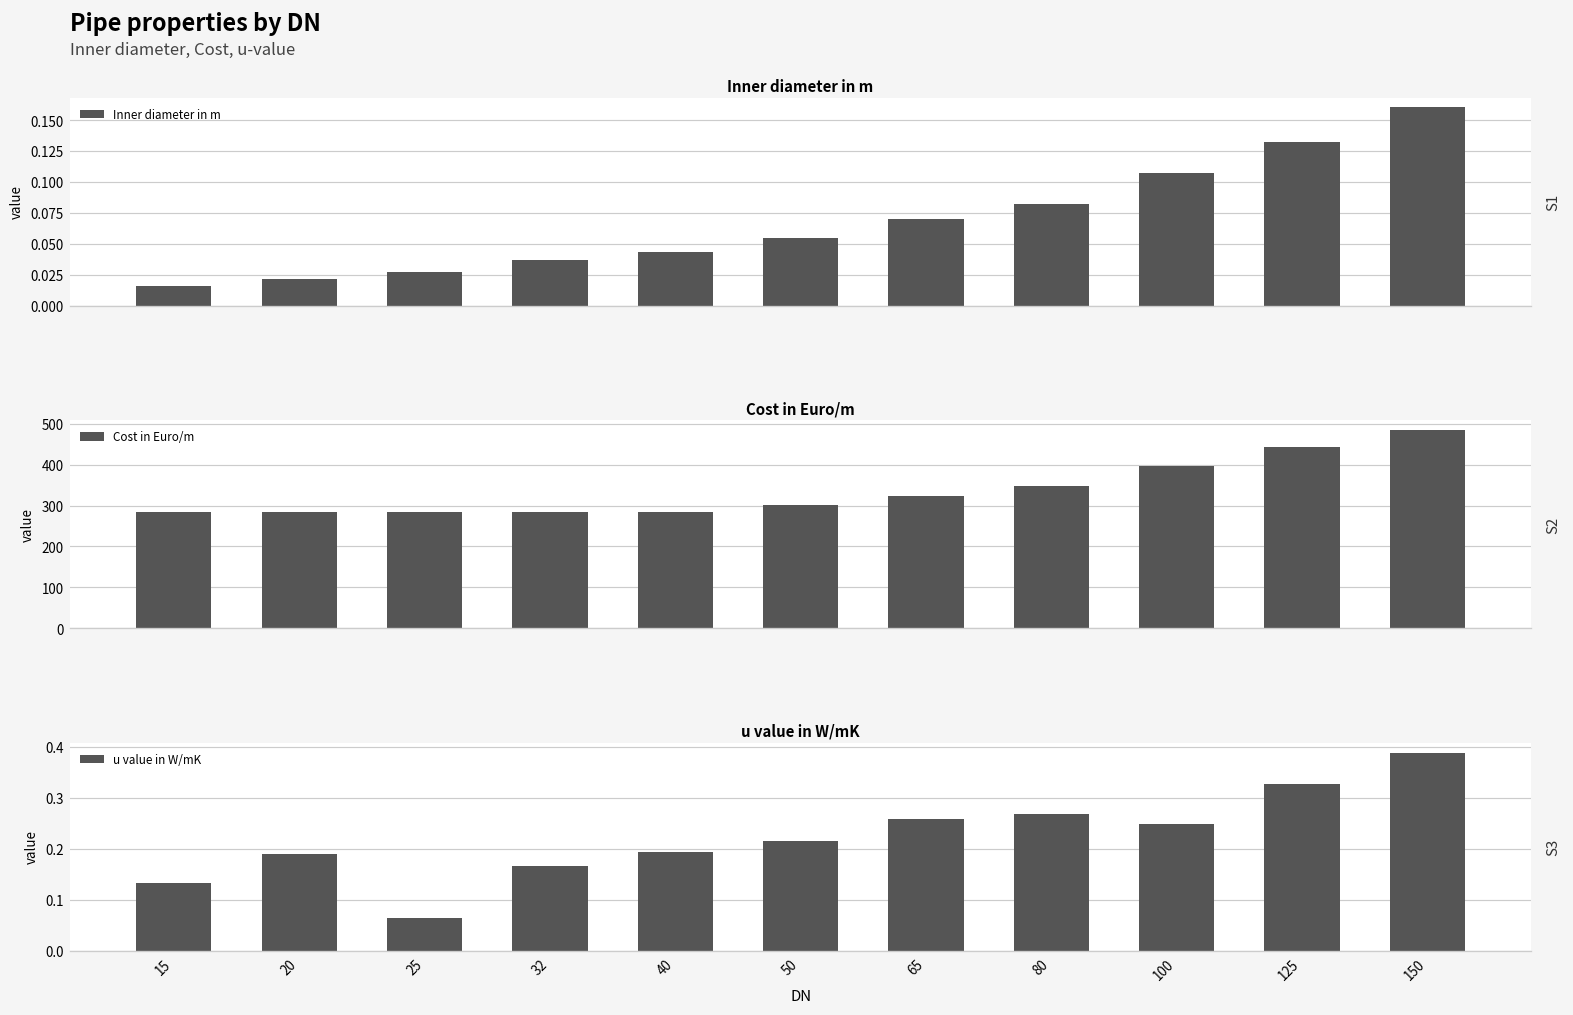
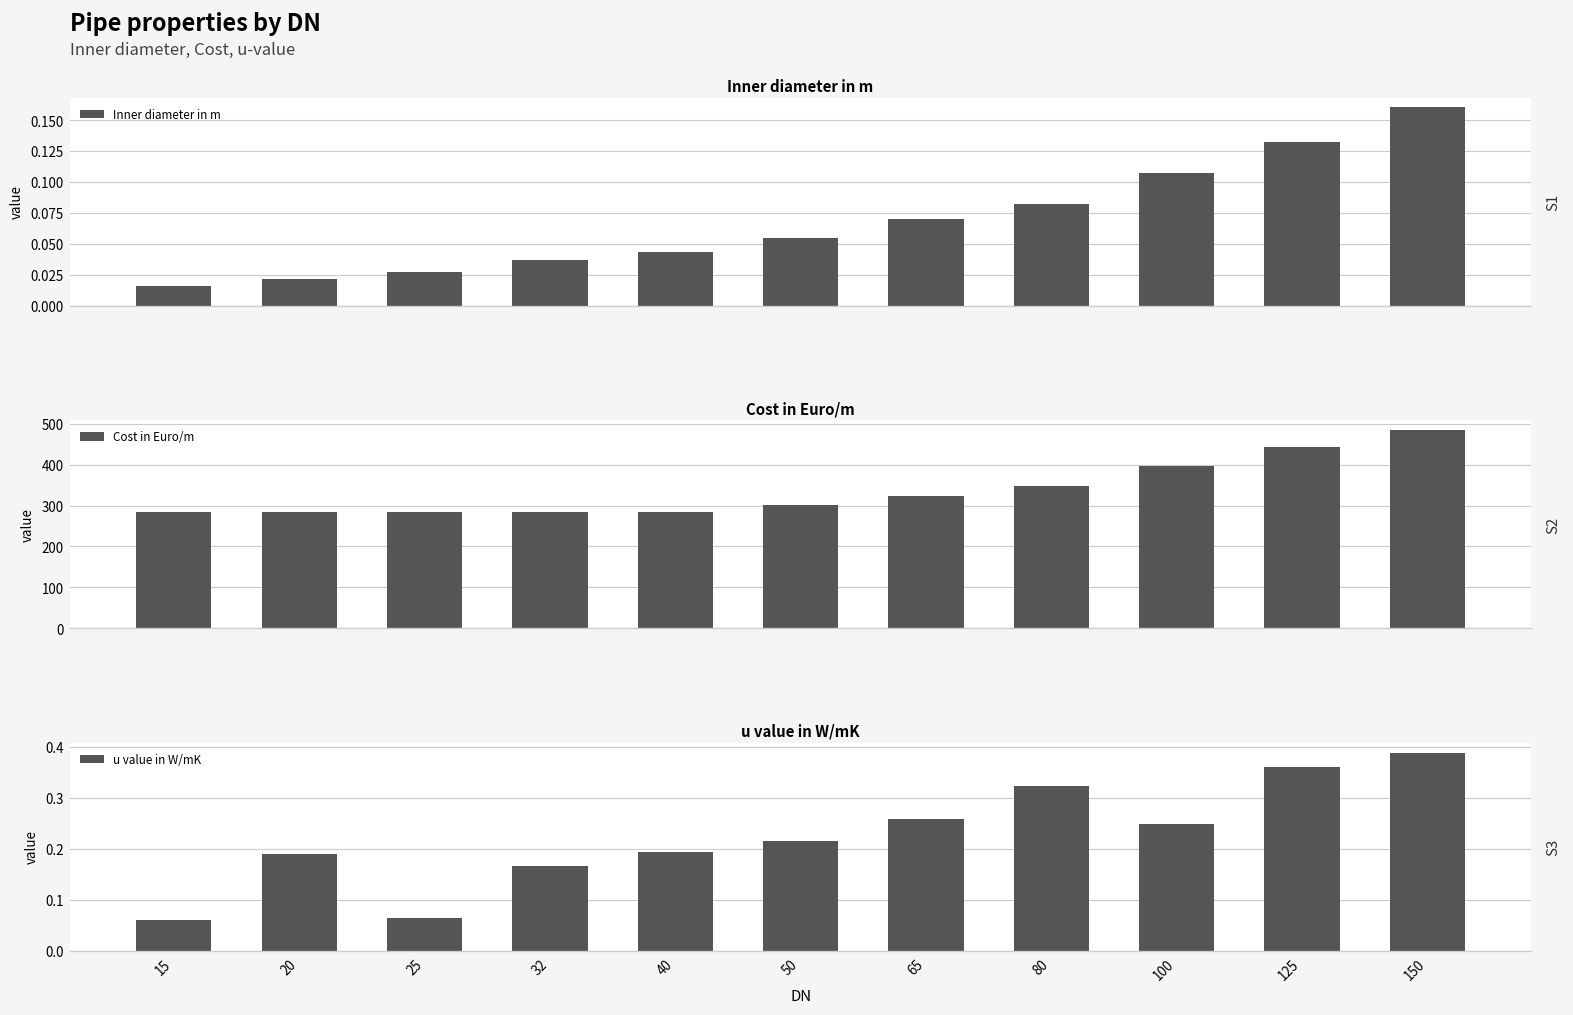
  {
    "u value in W/mK": {
-     "15": 0.13,
+     "15": 0.06,
      "20": 0.19,
      "25": 0.07,
      "32": 0.17,
      "40": 0.19,
      "50": 0.22,
      "65": 0.26,
-     "80": 0.27,
+     "80": 0.32,
      "100": 0.25,
-     "125": 0.33,
+     "125": 0.36,
      "150": 0.39
    }
  }
